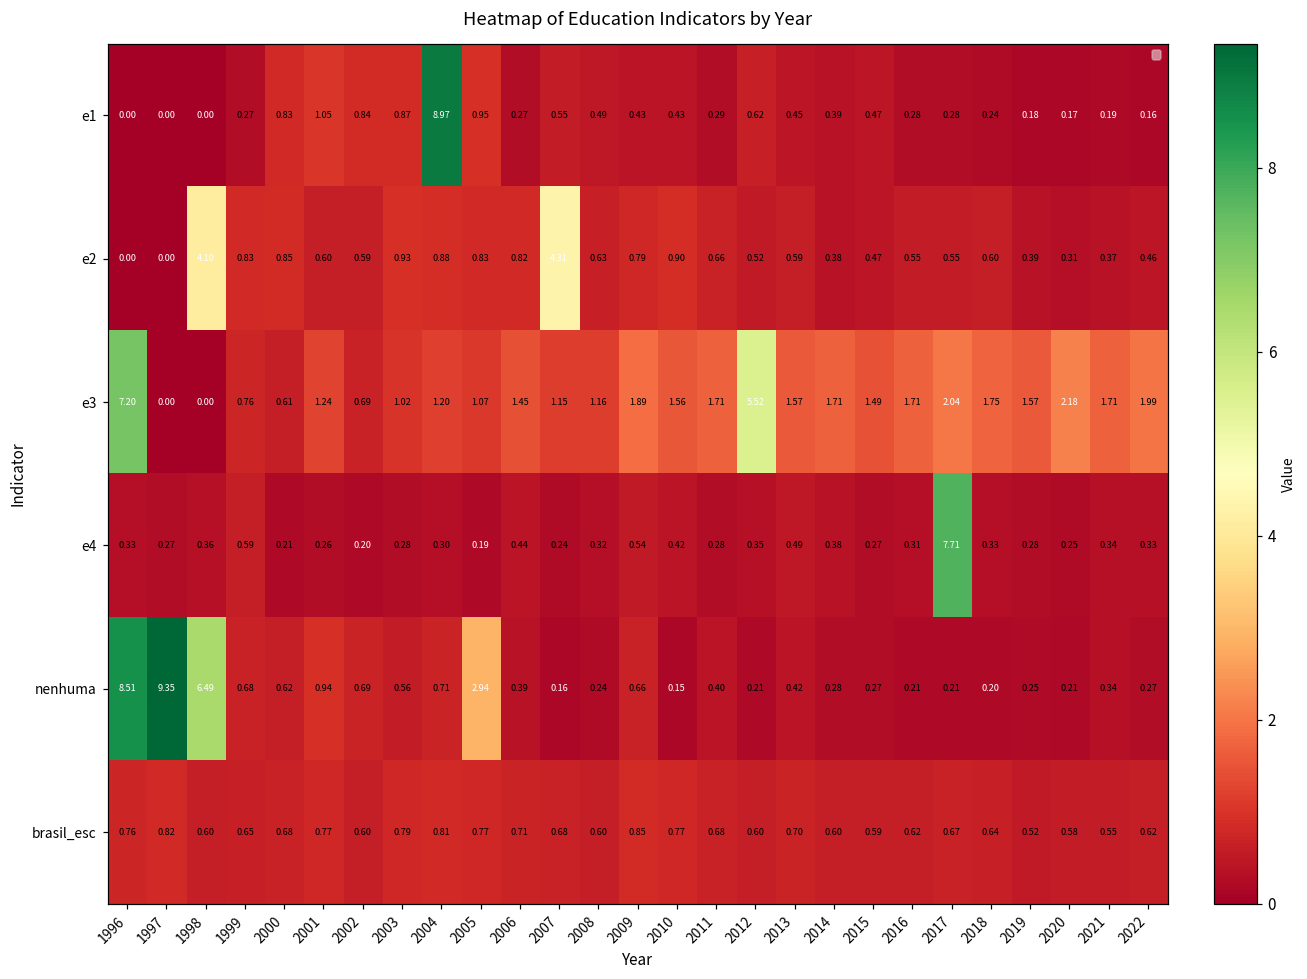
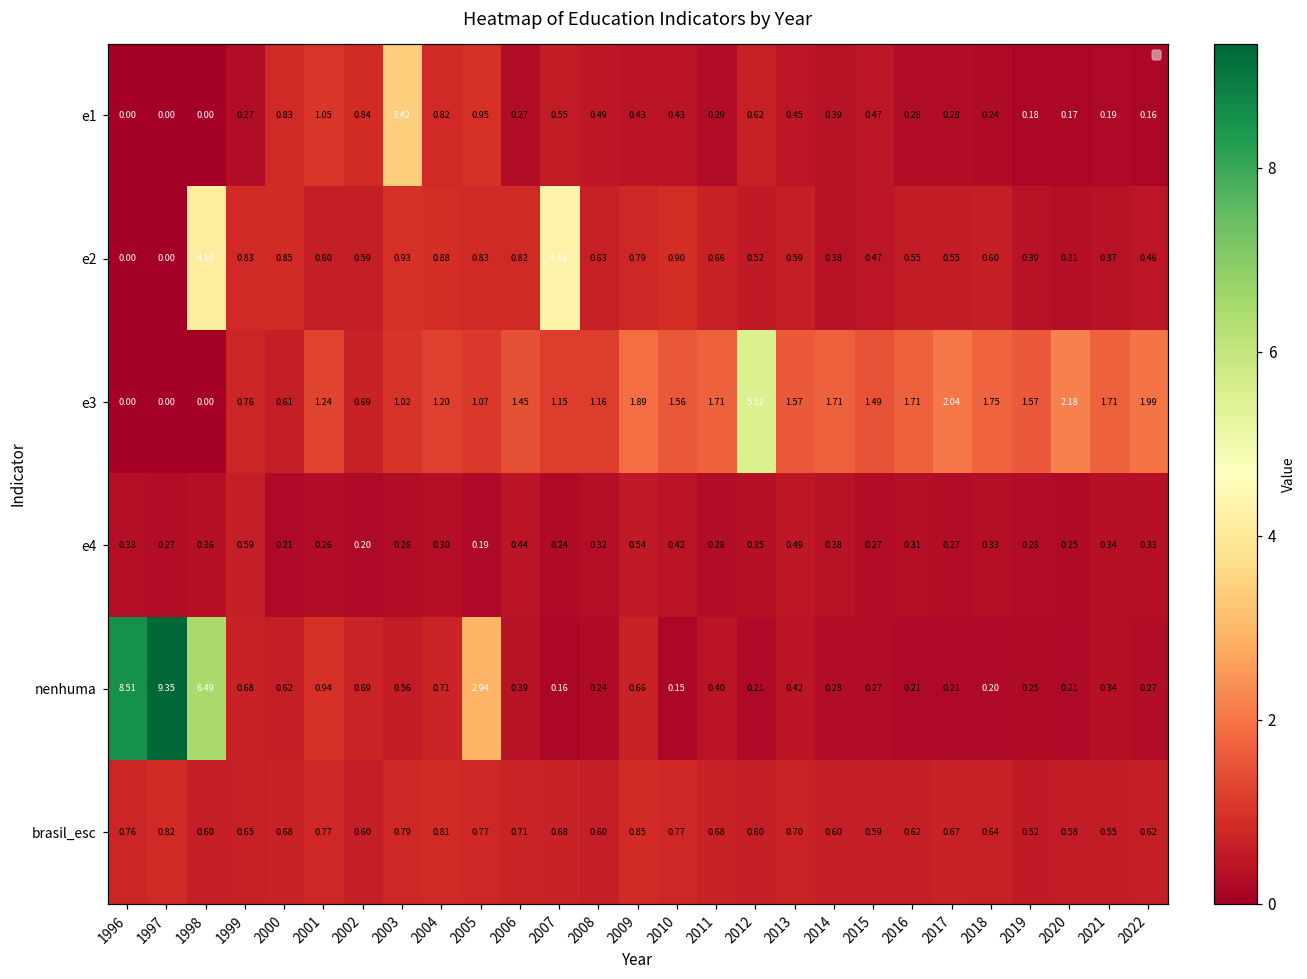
  {
    "e1": {
      "1996": 0.00,
      "1997": 0.00,
      "1998": 0.00,
      "1999": 0.27,
      "2000": 0.83,
      "2001": 1.05,
      "2002": 0.84,
-     "2003": 0.87,
-     "2004": 8.97,
+     "2003": 3.42,
+     "2004": 0.82,
      "2005": 0.95,
      "2006": 0.27,
      "2007": 0.55,
      "2008": 0.49,
      "2009": 0.43,
      "2010": 0.43,
      "2011": 0.29,
      "2012": 0.62,
      "2013": 0.45,
      "2014": 0.39,
      "2015": 0.47,
      "2016": 0.28,
      "2017": 0.28,
      "2018": 0.24,
      "2019": 0.18,
      "2020": 0.17,
      "2021": 0.19,
      "2022": 0.16
    },
    "e2": {
      "1996": 0.00,
      "1997": 0.00,
      "1998": 4.10,
      "1999": 0.83,
      "2000": 0.85,
      "2001": 0.60,
      "2002": 0.59,
      "2003": 0.93,
      "2004": 0.88,
      "2005": 0.83,
      "2006": 0.82,
      "2007": 4.31,
      "2008": 0.63,
      "2009": 0.79,
      "2010": 0.90,
      "2011": 0.66,
      "2012": 0.52,
      "2013": 0.59,
      "2014": 0.38,
      "2015": 0.47,
      "2016": 0.55,
      "2017": 0.55,
      "2018": 0.60,
      "2019": 0.39,
      "2020": 0.31,
      "2021": 0.37,
      "2022": 0.46
    },
    "e3": {
-     "1996": 7.20,
+     "1996": 0.00,
      "1997": 0.00,
      "1998": 0.00,
      "1999": 0.76,
      "2000": 0.61,
      "2001": 1.24,
      "2002": 0.69,
      "2003": 1.02,
      "2004": 1.20,
      "2005": 1.07,
      "2006": 1.45,
      "2007": 1.15,
      "2008": 1.16,
      "2009": 1.89,
      "2010": 1.56,
      "2011": 1.71,
      "2012": 5.52,
      "2013": 1.57,
      "2014": 1.71,
      "2015": 1.49,
      "2016": 1.71,
      "2017": 2.04,
      "2018": 1.75,
      "2019": 1.57,
      "2020": 2.18,
      "2021": 1.71,
      "2022": 1.99
    },
    "e4": {
      "1996": 0.33,
      "1997": 0.27,
      "1998": 0.36,
      "1999": 0.59,
      "2000": 0.21,
      "2001": 0.26,
      "2002": 0.20,
      "2003": 0.28,
      "2004": 0.30,
      "2005": 0.19,
      "2006": 0.44,
      "2007": 0.24,
      "2008": 0.32,
      "2009": 0.54,
      "2010": 0.42,
      "2011": 0.28,
      "2012": 0.35,
      "2013": 0.49,
      "2014": 0.38,
      "2015": 0.27,
      "2016": 0.31,
-     "2017": 7.71,
+     "2017": 0.27,
      "2018": 0.33,
      "2019": 0.28,
      "2020": 0.25,
      "2021": 0.34,
      "2022": 0.33
    },
    "nenhuma": {
      "1996": 8.51,
      "1997": 9.35,
      "1998": 6.49,
      "1999": 0.68,
      "2000": 0.62,
      "2001": 0.94,
      "2002": 0.69,
      "2003": 0.56,
      "2004": 0.71,
      "2005": 2.94,
      "2006": 0.39,
      "2007": 0.16,
      "2008": 0.24,
      "2009": 0.66,
      "2010": 0.15,
      "2011": 0.40,
      "2012": 0.21,
      "2013": 0.42,
      "2014": 0.28,
      "2015": 0.27,
      "2016": 0.21,
      "2017": 0.21,
      "2018": 0.20,
      "2019": 0.25,
      "2020": 0.21,
      "2021": 0.34,
      "2022": 0.27
    },
    "brasil_esc": {
      "1996": 0.76,
      "1997": 0.82,
      "1998": 0.60,
      "1999": 0.65,
      "2000": 0.68,
      "2001": 0.77,
      "2002": 0.60,
      "2003": 0.79,
      "2004": 0.81,
      "2005": 0.77,
      "2006": 0.71,
      "2007": 0.68,
      "2008": 0.60,
      "2009": 0.85,
      "2010": 0.77,
      "2011": 0.68,
      "2012": 0.60,
      "2013": 0.70,
      "2014": 0.60,
      "2015": 0.59,
      "2016": 0.62,
      "2017": 0.67,
      "2018": 0.64,
      "2019": 0.52,
      "2020": 0.58,
      "2021": 0.55,
      "2022": 0.62
    }
  }
